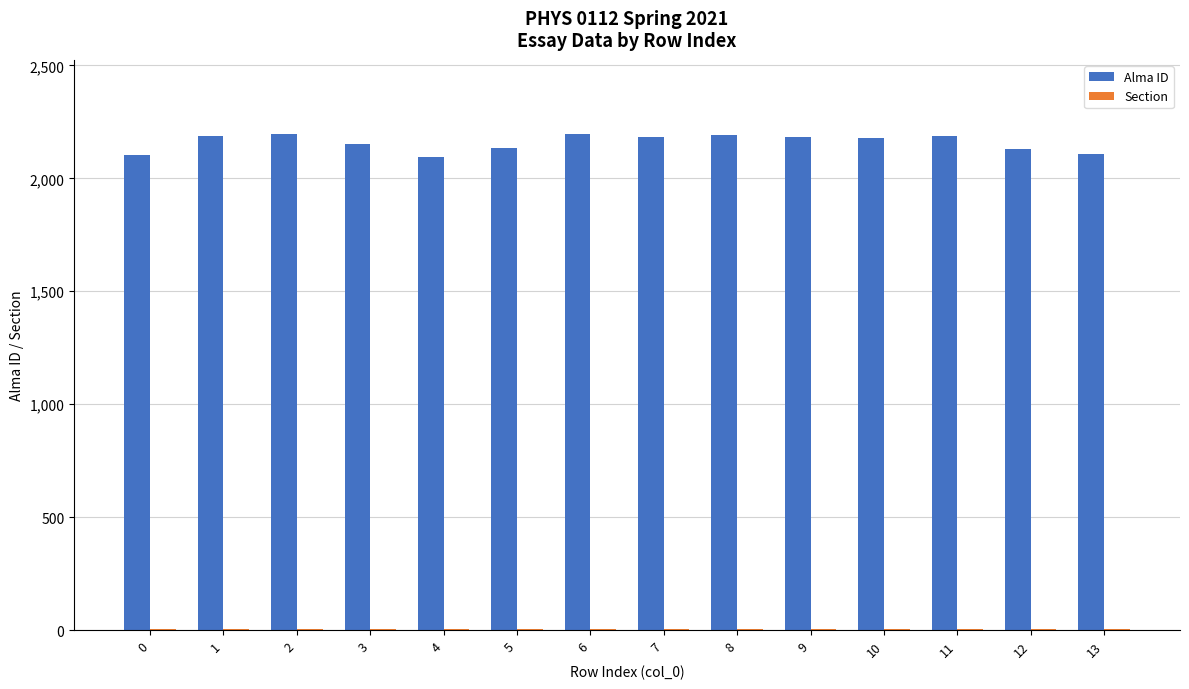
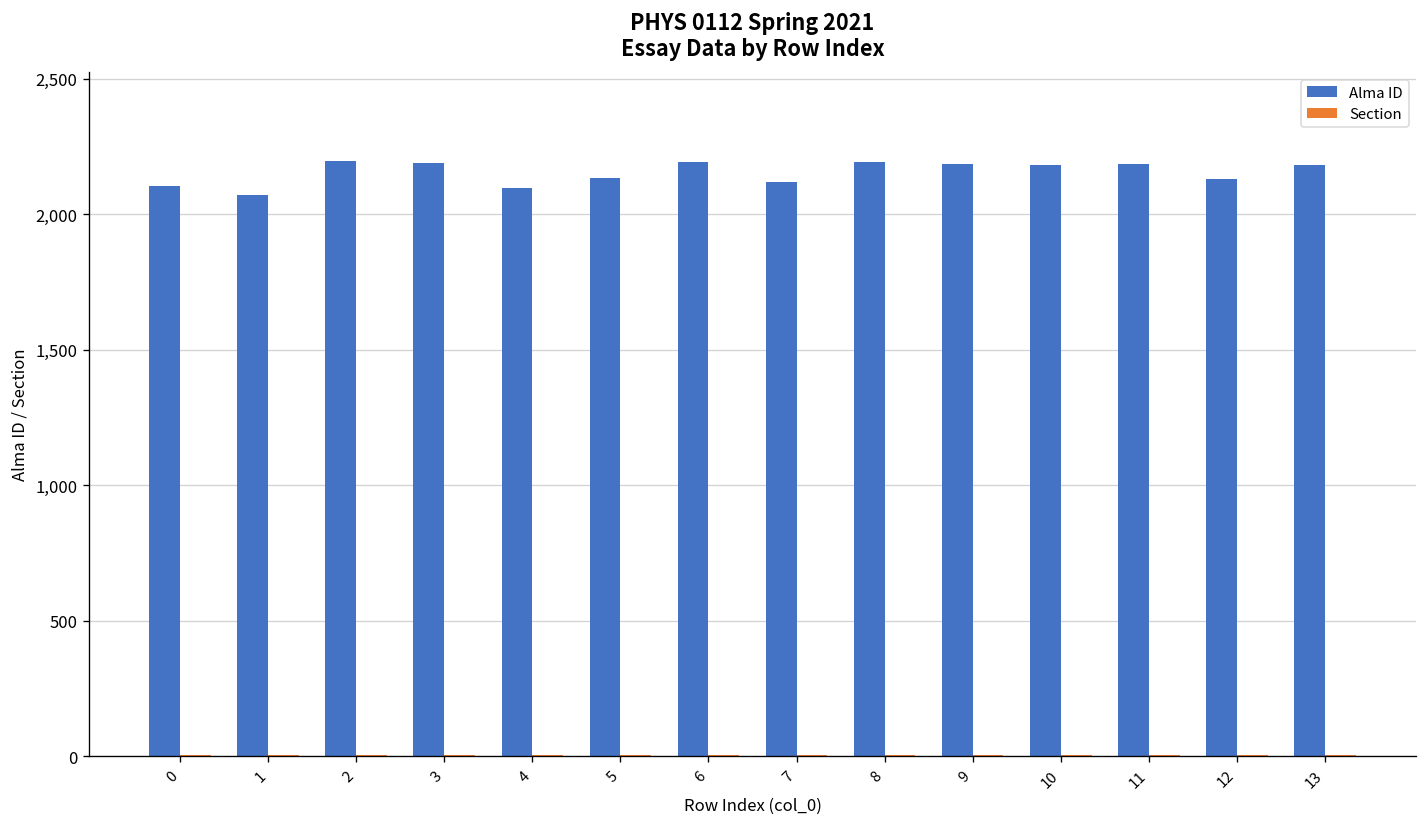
  {
    "Alma ID": {
      "0": "2,100",
-     "1": "2,190",
+     "1": "2,070",
      "2": "2,200",
-     "3": "2,150",
+     "3": "2,190",
      "4": "2,100",
      "5": "2,130",
      "6": "2,190",
-     "7": "2,180",
+     "7": "2,120",
      "8": "2,190",
      "9": "2,190",
      "10": "2,180",
      "11": "2,190",
      "12": "2,130",
-     "13": "2,110"
+     "13": "2,180"
    }
  }
